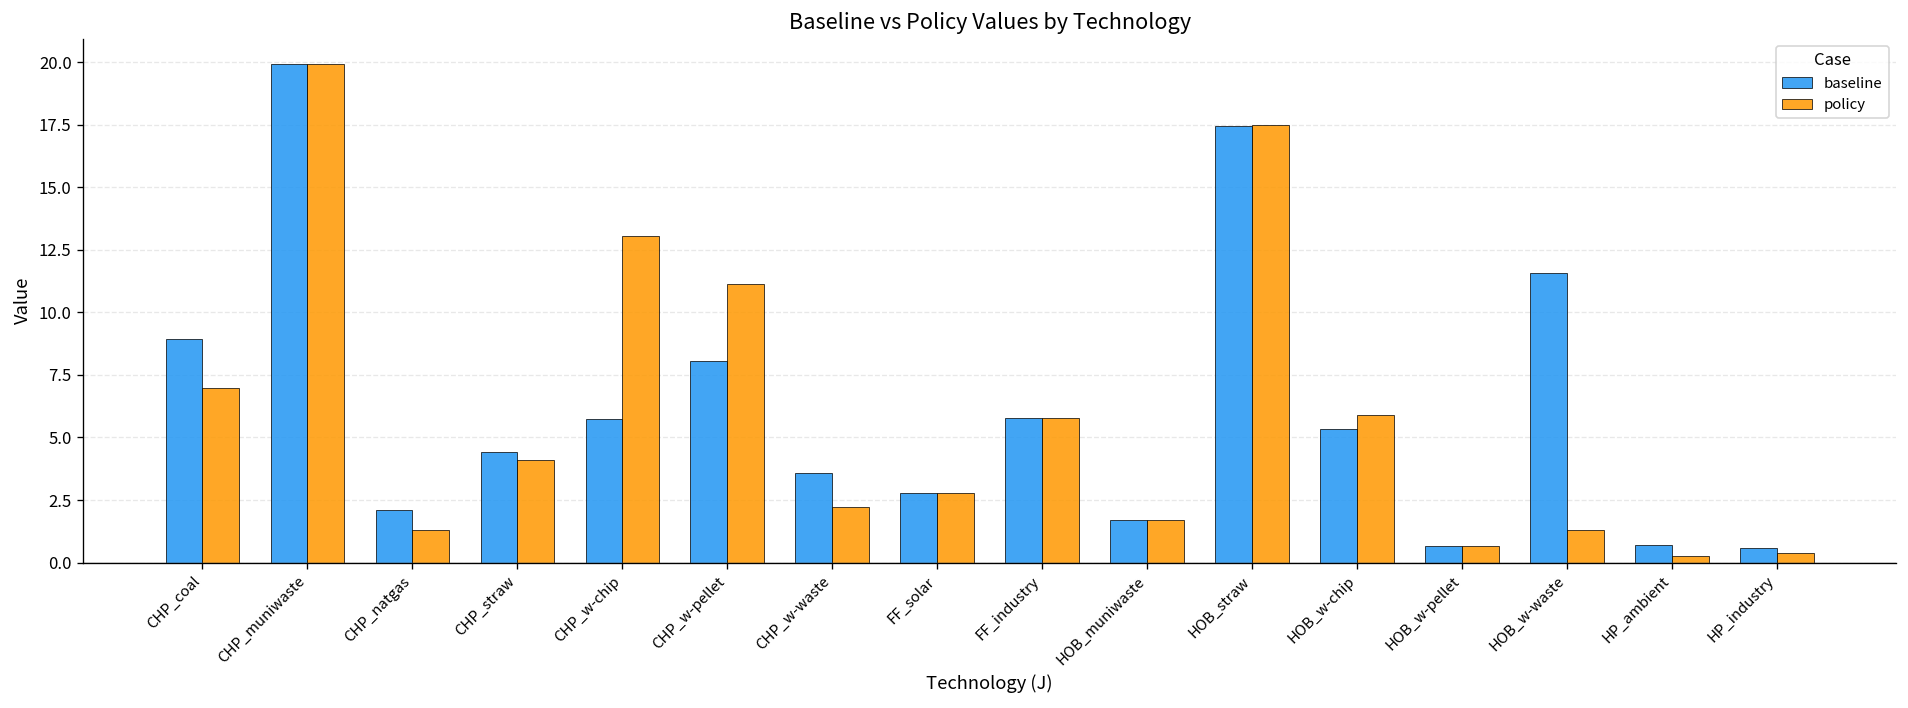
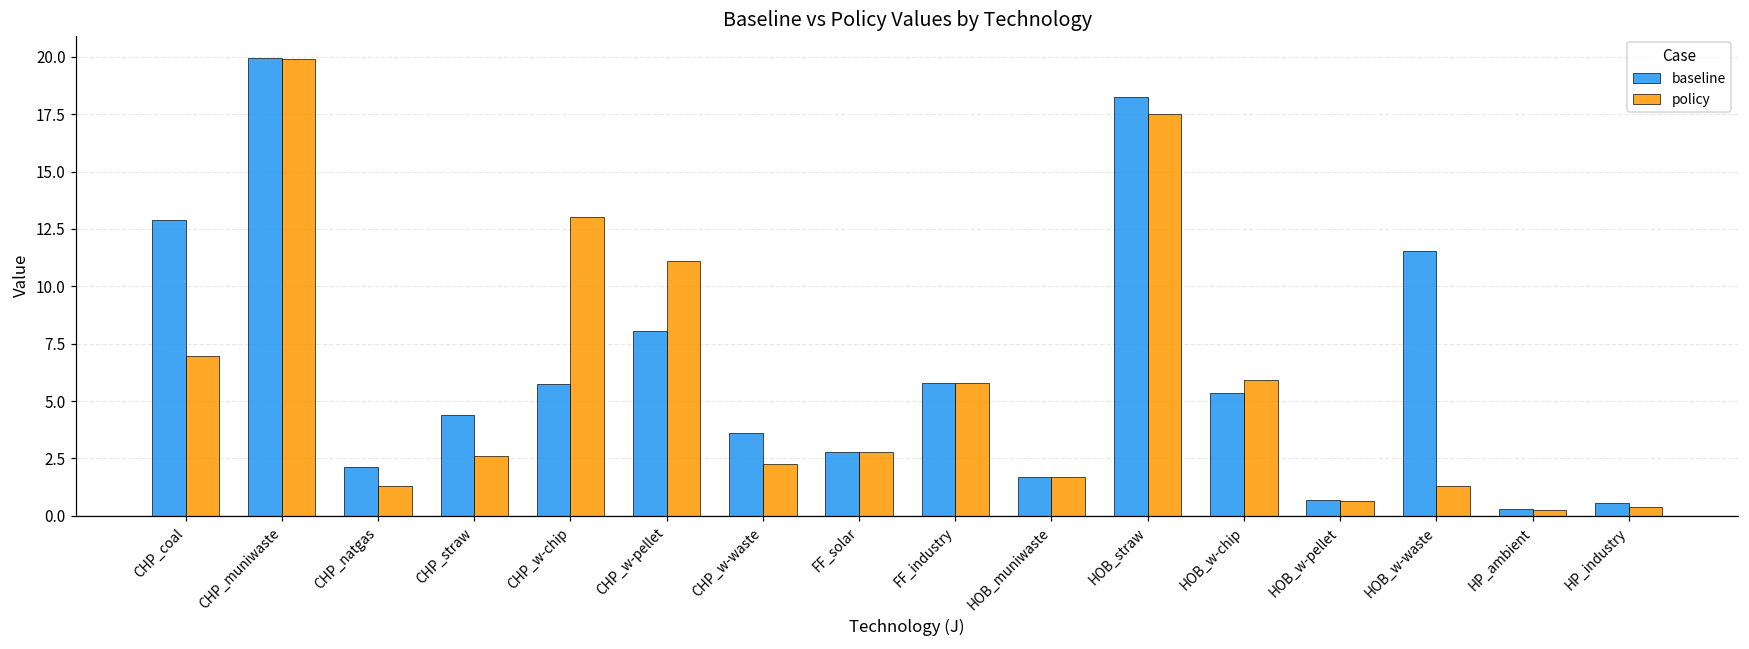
  {
    "baseline": {
-     "CHP_coal": 9.0,
+     "CHP_coal": 12.9,
      "CHP_muniwaste": 19.9,
      "CHP_natgas": 2.1,
      "CHP_straw": 4.4,
      "CHP_w-chip": 5.7,
      "CHP_w-pellet": 8.0,
      "CHP_w-waste": 3.6,
      "FF_solar": 2.8,
      "FF_industry": 5.8,
      "HOB_muniwaste": 1.7,
-     "HOB_straw": 17.4,
+     "HOB_straw": 18.3,
      "HOB_w-chip": 5.3,
      "HOB_w-pellet": 0.7,
      "HOB_w-waste": 11.6,
-     "HP_ambient": 0.7,
+     "HP_ambient": 0.3,
      "HP_industry": 0.6
    },
    "policy": {
      "CHP_coal": 7.0,
      "CHP_muniwaste": 19.9,
      "CHP_natgas": 1.3,
-     "CHP_straw": 4.1,
+     "CHP_straw": 2.6,
      "CHP_w-chip": 13.0,
      "CHP_w-pellet": 11.1,
      "CHP_w-waste": 2.2,
      "FF_solar": 2.8,
      "FF_industry": 5.8,
      "HOB_muniwaste": 1.7,
      "HOB_straw": 17.5,
      "HOB_w-chip": 5.9,
      "HOB_w-pellet": 0.7,
      "HOB_w-waste": 1.3,
      "HP_ambient": 0.3,
      "HP_industry": 0.4
    }
  }
